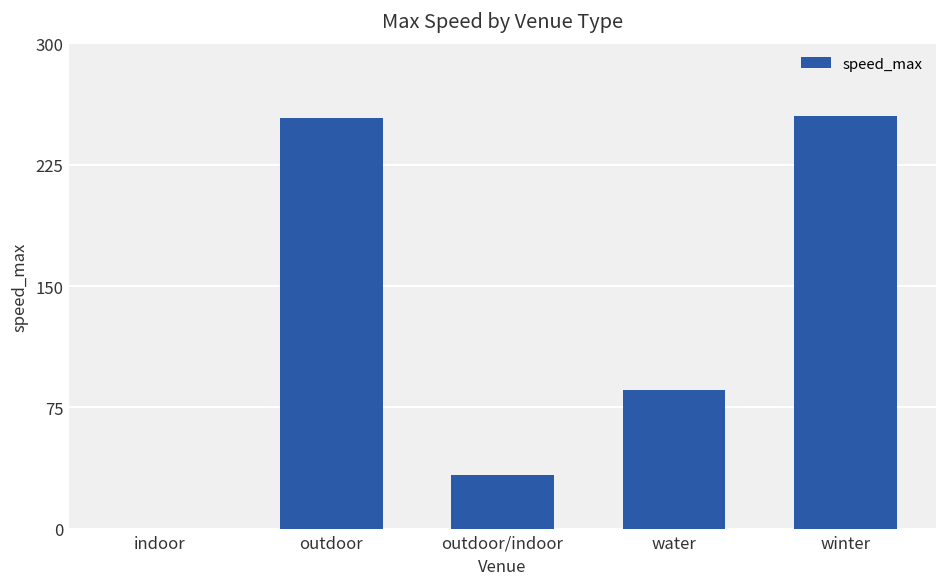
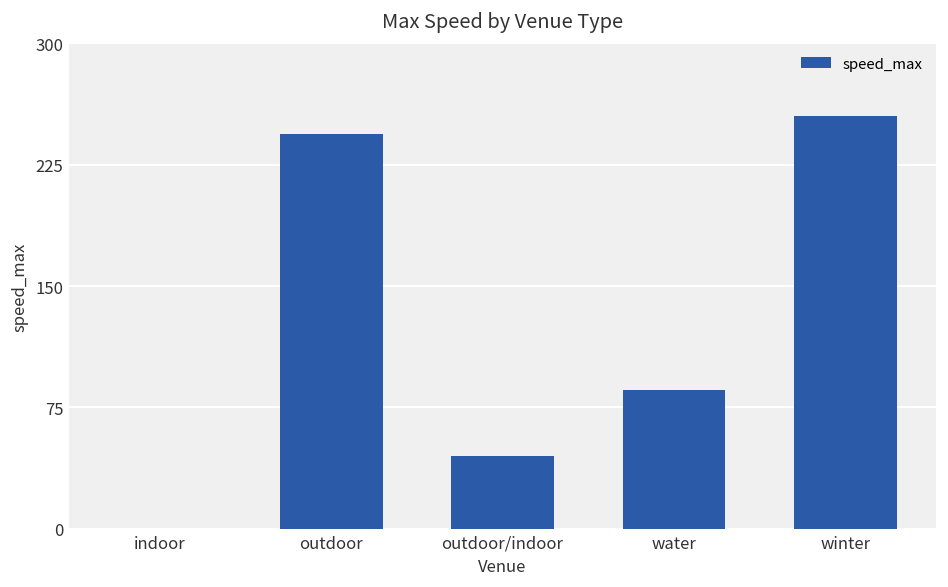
  {
    "indoor": 0,
-   "outdoor": 254,
-   "outdoor/indoor": 33,
+   "outdoor": 244,
+   "outdoor/indoor": 45,
    "water": 86,
    "winter": 255
  }
